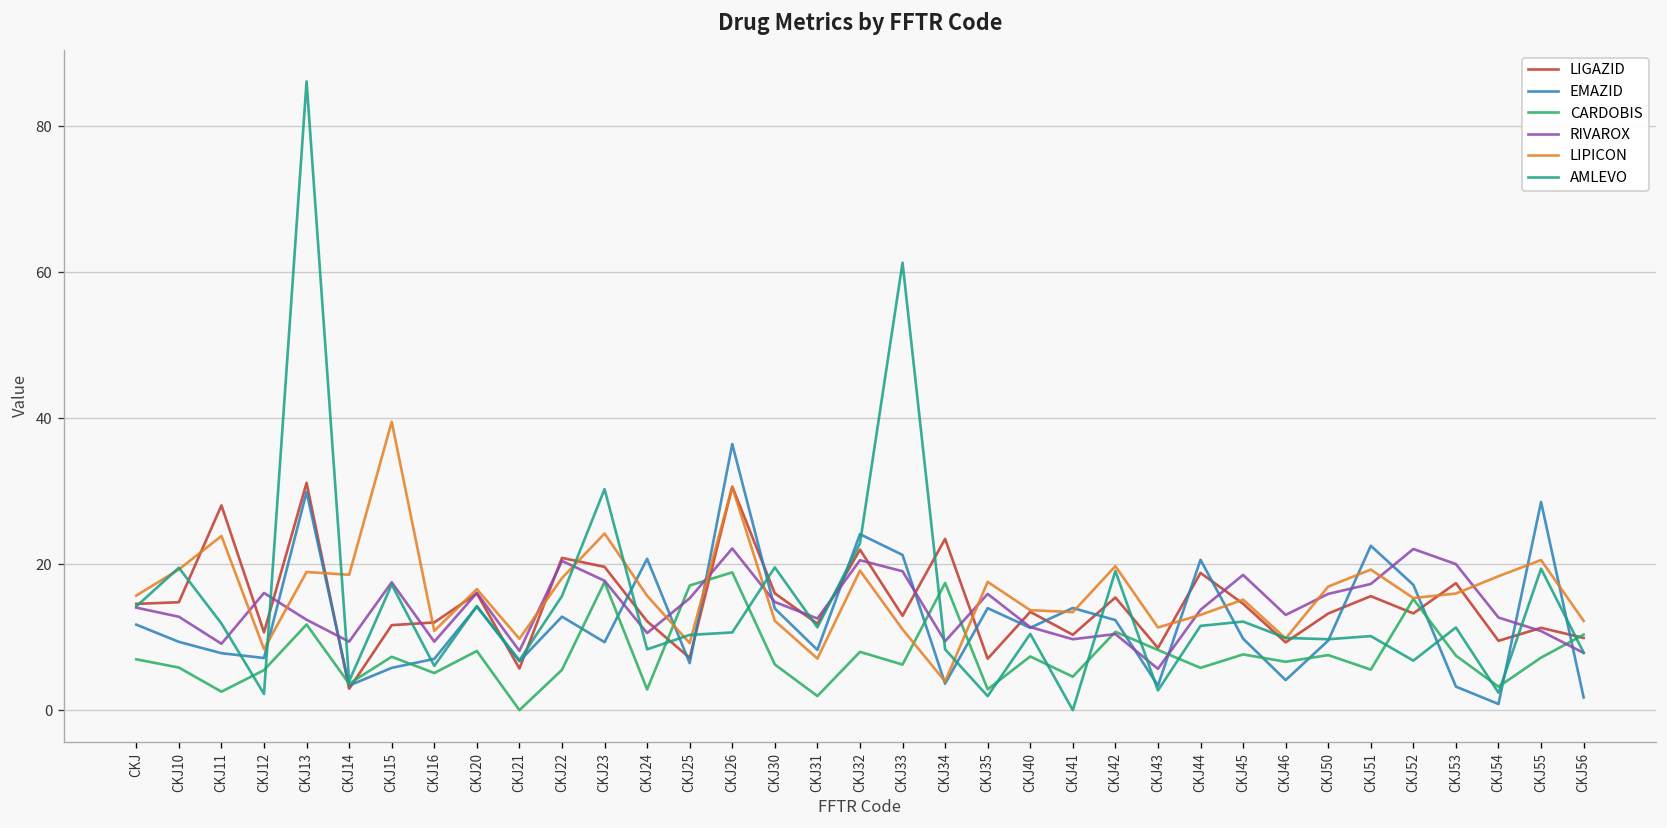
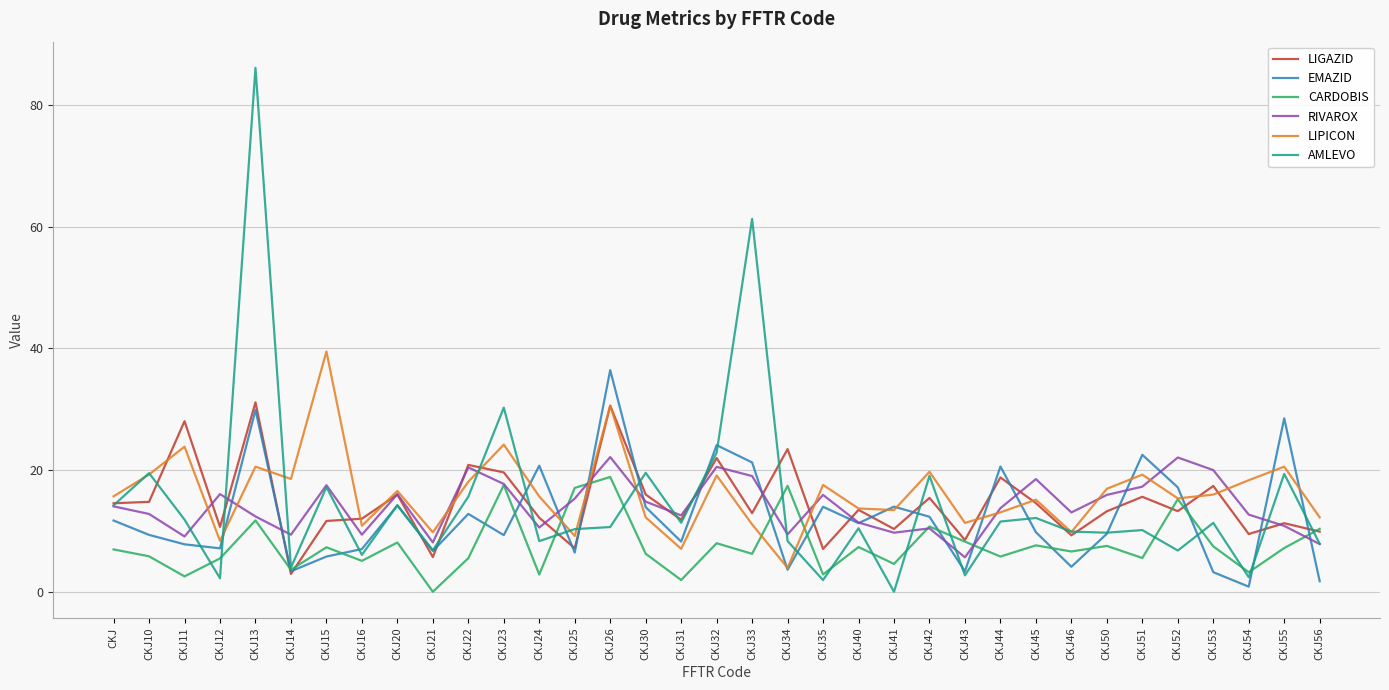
  {
    "LIGAZID": {
      "CKJ10": 15,
      "CKJ11": 28,
      "CKJ12": 11,
      "CKJ13": 31,
      "CKJ14": 3,
      "CKJ15": 12,
      "CKJ16": 12,
      "CKJ21": 6,
      "CKJ23": 20,
      "CKJ24": 12,
      "CKJ25": 7,
      "CKJ30": 16,
      "CKJ31": 12,
      "CKJ32": 22,
      "CKJ33": 13,
      "CKJ34": 23,
      "CKJ35": 7,
      "CKJ41": 10,
      "CKJ42": 15,
      "CKJ44": 19,
      "CKJ45": 15,
      "CKJ46": 9,
      "CKJ50": 13,
      "CKJ51": 16,
      "CKJ52": 13,
      "CKJ53": 17,
      "CKJ54": 9,
      "CKJ55": 11,
      "CKJ56": 10
    },
    "EMAZID": {
      "CKJ": 12,
      "CKJ10": 9,
      "CKJ11": 8,
      "CKJ12": 7,
      "CKJ13": 30,
      "CKJ15": 6,
      "CKJ16": 7,
      "CKJ22": 13,
      "CKJ23": 9,
      "CKJ24": 21,
      "CKJ25": 6,
      "CKJ26": 36,
      "CKJ30": 14,
      "CKJ31": 8,
      "CKJ32": 24,
      "CKJ33": 21,
      "CKJ35": 14,
      "CKJ41": 14,
      "CKJ42": 12,
      "CKJ43": 3,
      "CKJ44": 21,
      "CKJ45": 10,
      "CKJ46": 4,
      "CKJ51": 23,
      "CKJ52": 17,
      "CKJ53": 3,
      "CKJ54": 1,
      "CKJ55": 29,
      "CKJ56": 2
    },
    "RIVAROX": {
      "CKJ10": 13,
      "CKJ11": 9,
      "CKJ12": 16,
      "CKJ13": 12,
      "CKJ14": 9,
      "CKJ16": 9,
      "CKJ21": 8,
      "CKJ24": 11,
      "CKJ25": 15,
      "CKJ26": 22,
      "CKJ30": 15,
      "CKJ31": 13,
      "CKJ32": 21,
      "CKJ33": 19,
      "CKJ34": 9,
      "CKJ35": 16,
      "CKJ41": 10,
      "CKJ43": 6,
      "CKJ44": 14,
      "CKJ45": 19,
      "CKJ46": 13,
      "CKJ50": 16,
      "CKJ51": 17,
      "CKJ52": 22,
      "CKJ53": 20,
      "CKJ54": 13,
      "CKJ55": 11
    },
    "LIPICON": {
      "CKJ": 16,
      "CKJ11": 24,
      "CKJ12": 8,
-     "CKJ13": 19,
+     "CKJ13": 21,
      "CKJ14": 19,
      "CKJ15": 40,
      "CKJ16": 11,
      "CKJ20": 17,
      "CKJ21": 10,
      "CKJ22": 18,
      "CKJ23": 24,
      "CKJ24": 16,
      "CKJ25": 9,
      "CKJ30": 12,
      "CKJ31": 7,
      "CKJ32": 19,
      "CKJ33": 11,
      "CKJ35": 18,
      "CKJ41": 13,
      "CKJ42": 20,
      "CKJ43": 11,
      "CKJ44": 13,
      "CKJ45": 15,
      "CKJ50": 17,
      "CKJ51": 19,
      "CKJ53": 16,
      "CKJ54": 18,
      "CKJ55": 21,
      "CKJ56": 12
    }
  }
